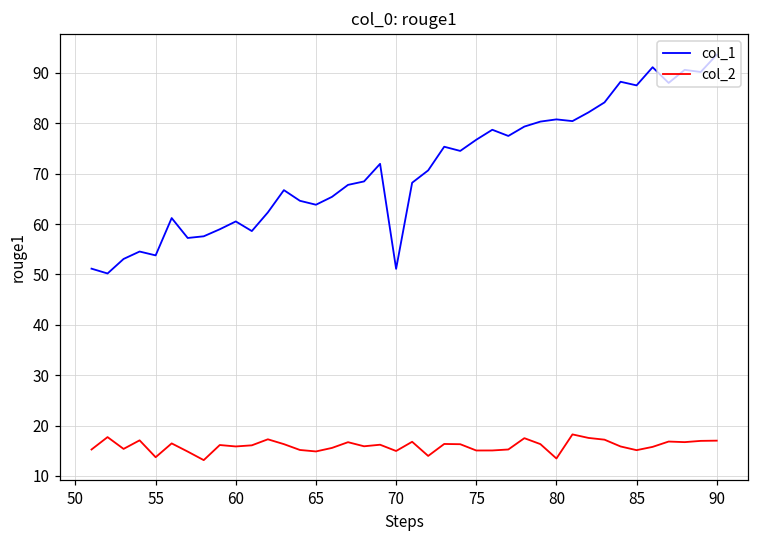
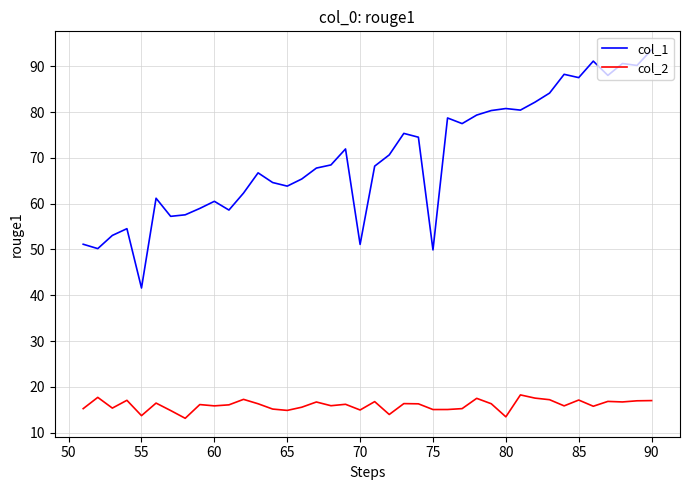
  {
    "col_1": {
-     "55": 54,
+     "55": 42,
      "60": 61,
      "65": 64,
      "70": 51,
-     "75": 77,
+     "75": 50,
      "80": 81,
      "85": 88
    },
    "col_2": {
      "55": 14,
      "60": 16,
      "65": 15,
      "70": 15,
      "75": 15,
      "80": 13,
-     "85": 15,
+     "85": 17,
      "90": 17
    }
  }
